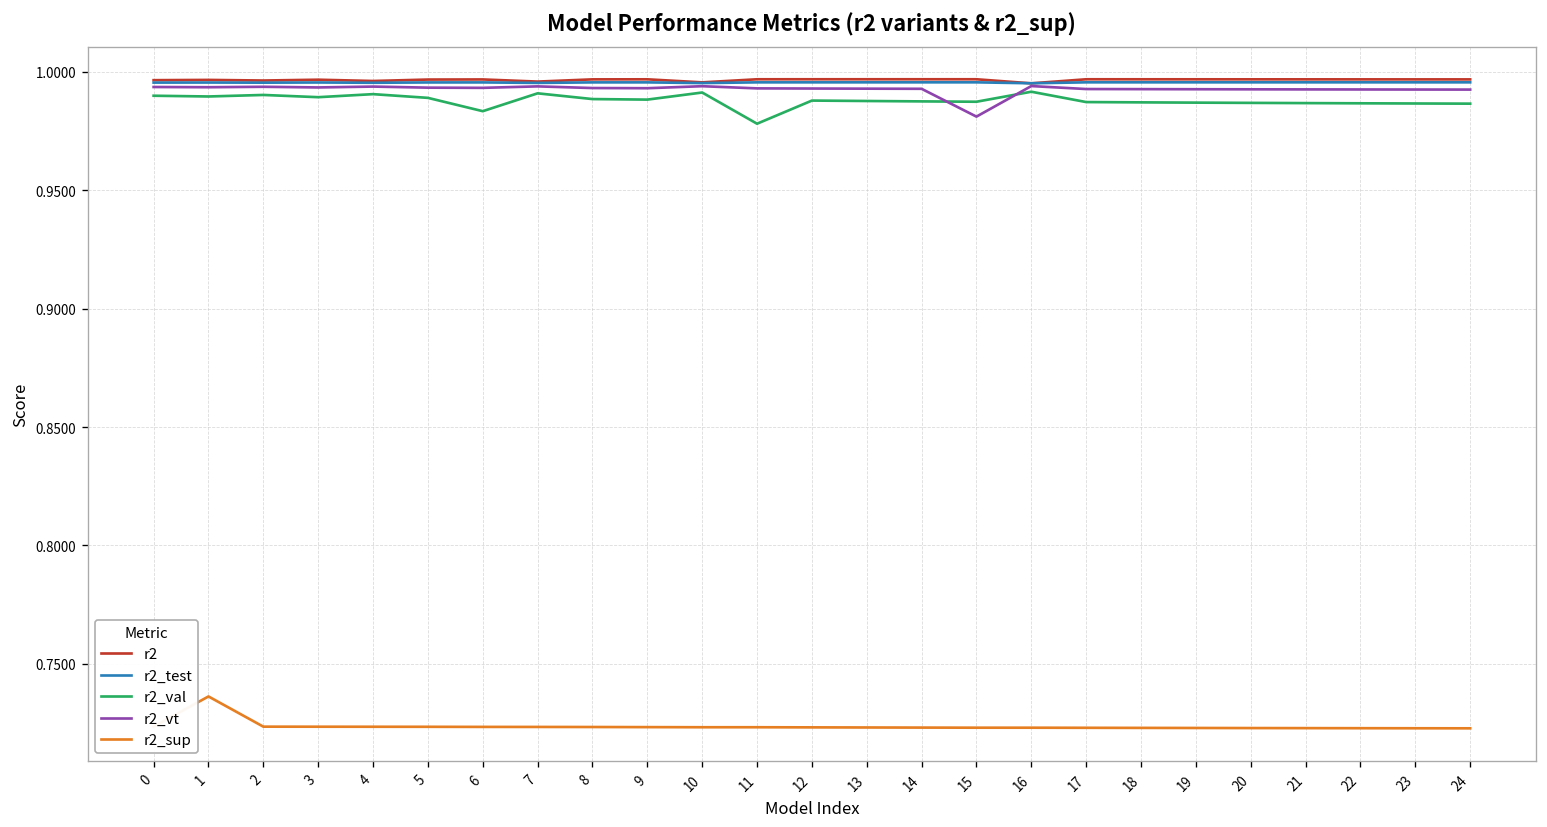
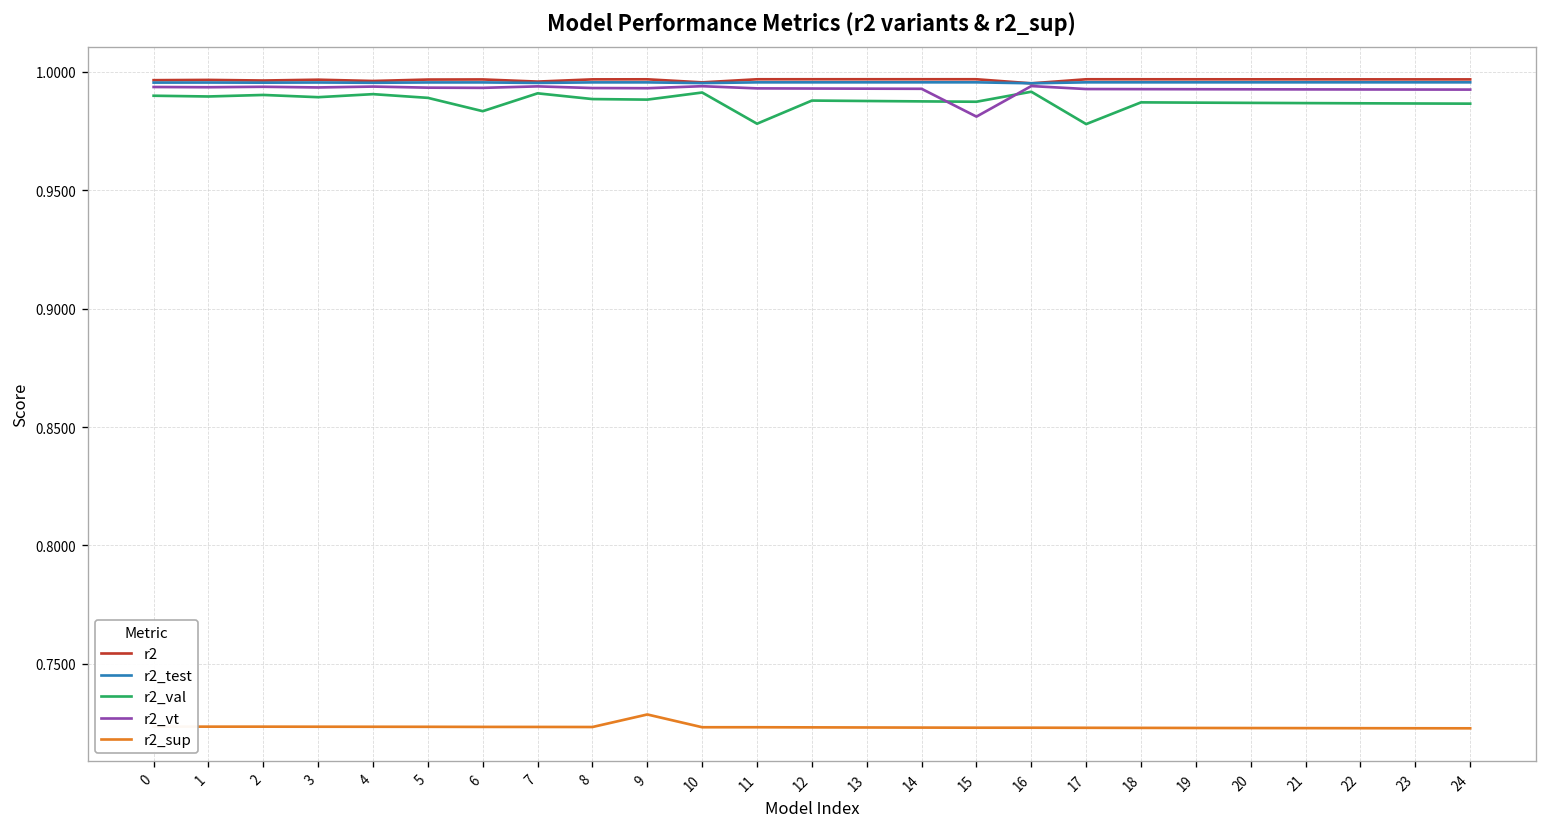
  {
    "r2": {
      "9": 0.997,
      "11": 0.997,
      "12": 0.997,
      "13": 0.997
    },
    "r2_test": {
      "9": 0.996,
      "11": 0.996,
      "12": 0.996,
      "13": 0.996
    },
    "r2_val": {
      "0": 0.990,
      "1": 0.990,
      "2": 0.990,
      "3": 0.989,
      "4": 0.991,
      "5": 0.989,
      "6": 0.983,
      "7": 0.991,
      "8": 0.988,
      "9": 0.988,
      "10": 0.991,
      "11": 0.978,
      "12": 0.988,
      "13": 0.988,
      "14": 0.988,
      "15": 0.987,
      "16": 0.992,
-     "17": 0.987,
+     "17": 0.978,
      "18": 0.987,
      "19": 0.987,
      "20": 0.987,
      "21": 0.987,
      "22": 0.987,
      "23": 0.987,
      "24": 0.987
    },
    "r2_vt": {
      "0": 0.994,
      "1": 0.993,
      "2": 0.994,
      "3": 0.993,
      "4": 0.994,
      "5": 0.993,
      "6": 0.993,
      "7": 0.994,
      "8": 0.993,
      "9": 0.993,
      "10": 0.994,
      "11": 0.993,
      "12": 0.993,
      "13": 0.993,
      "14": 0.993,
      "15": 0.981,
      "17": 0.993,
      "18": 0.993,
      "19": 0.993,
      "20": 0.993,
      "21": 0.993,
      "22": 0.993,
      "23": 0.993,
      "24": 0.992
    },
    "r2_sup": {
-     "1": 0.736,
+     "1": 0.723,
      "2": 0.723,
      "3": 0.723,
      "4": 0.723,
      "5": 0.723,
      "6": 0.723,
      "7": 0.723,
      "8": 0.723,
-     "9": 0.723,
+     "9": 0.729,
      "10": 0.723,
      "11": 0.723,
      "12": 0.723,
      "13": 0.723,
      "14": 0.723,
      "15": 0.723,
      "16": 0.723,
      "17": 0.723,
      "18": 0.723,
      "19": 0.723,
      "20": 0.723,
      "21": 0.723,
      "22": 0.723,
      "23": 0.723,
      "24": 0.723
    }
  }
